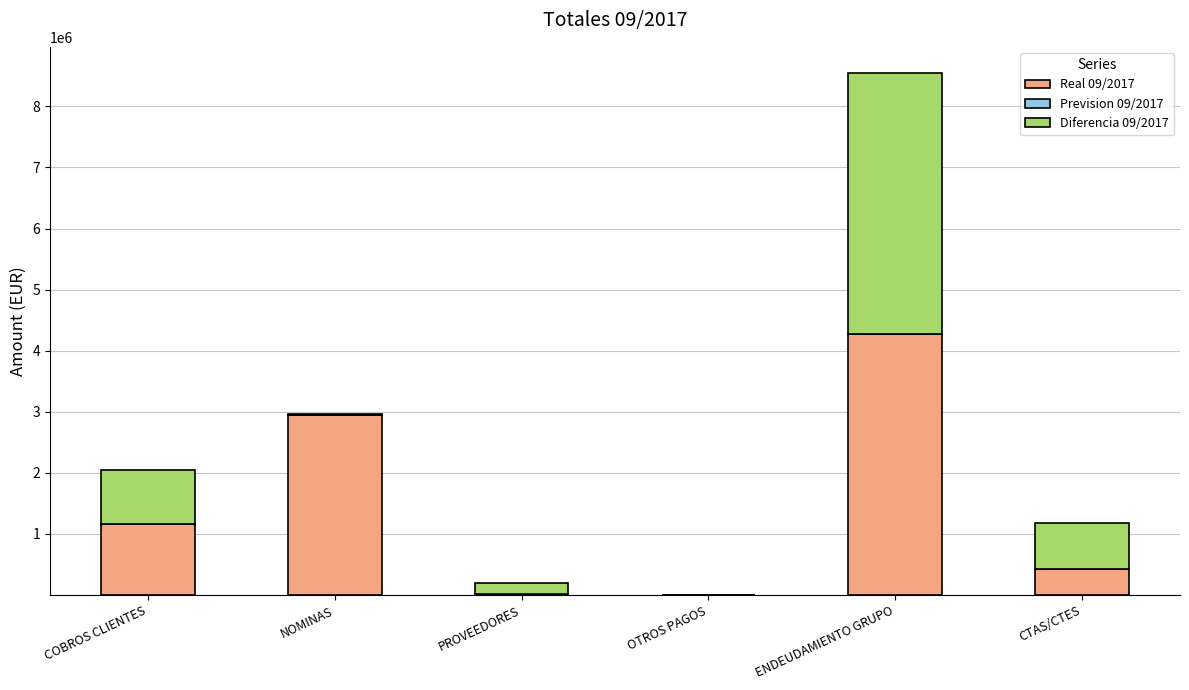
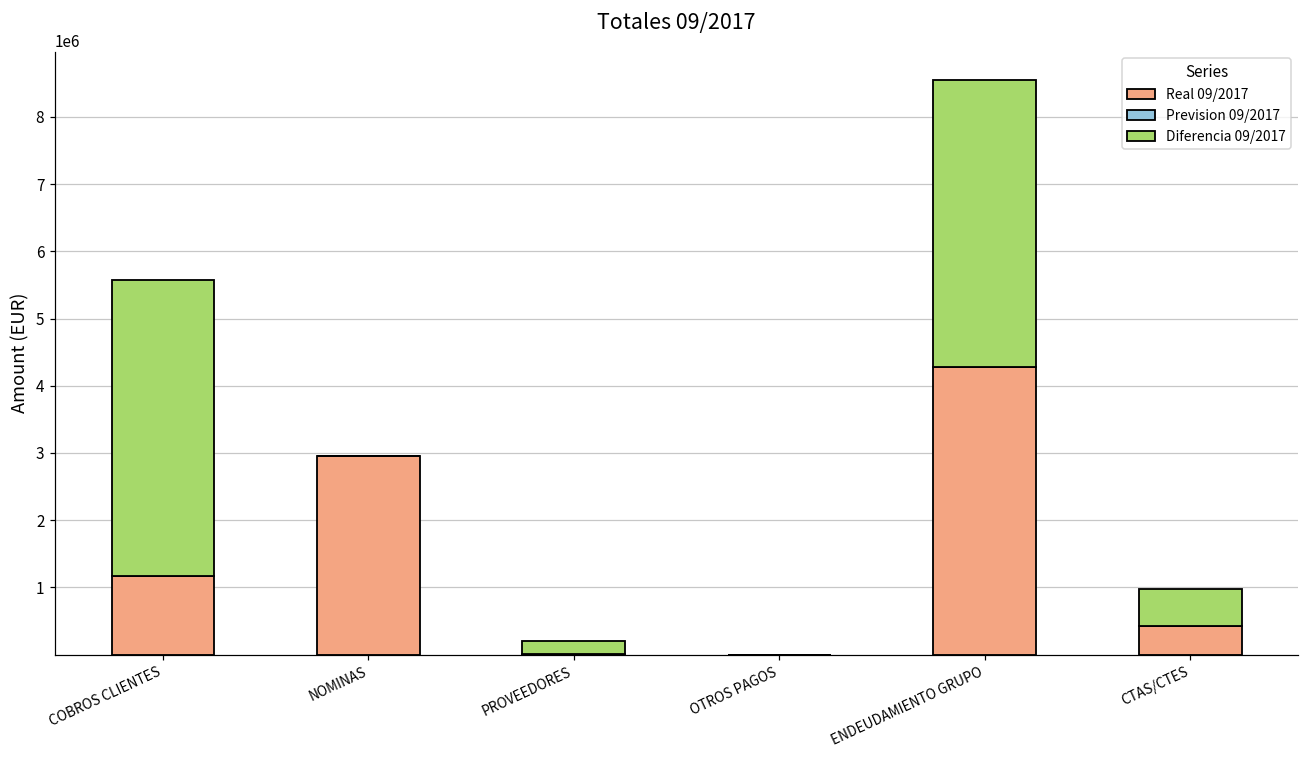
  {
    "Prevision 09/2017": {
      "COBROS CLIENTES": 1200000,
      "NOMINAS": 3000000,
      "ENDEUDAMIENTO GRUPO": 4300000,
      "CTAS/CTES": 400000
    },
    "Diferencia 09/2017": {
-     "COBROS CLIENTES": 900000,
+     "COBROS CLIENTES": 4400000,
      "PROVEEDORES": 200000,
      "ENDEUDAMIENTO GRUPO": 4300000,
-     "CTAS/CTES": 800000
+     "CTAS/CTES": 500000
    }
  }
